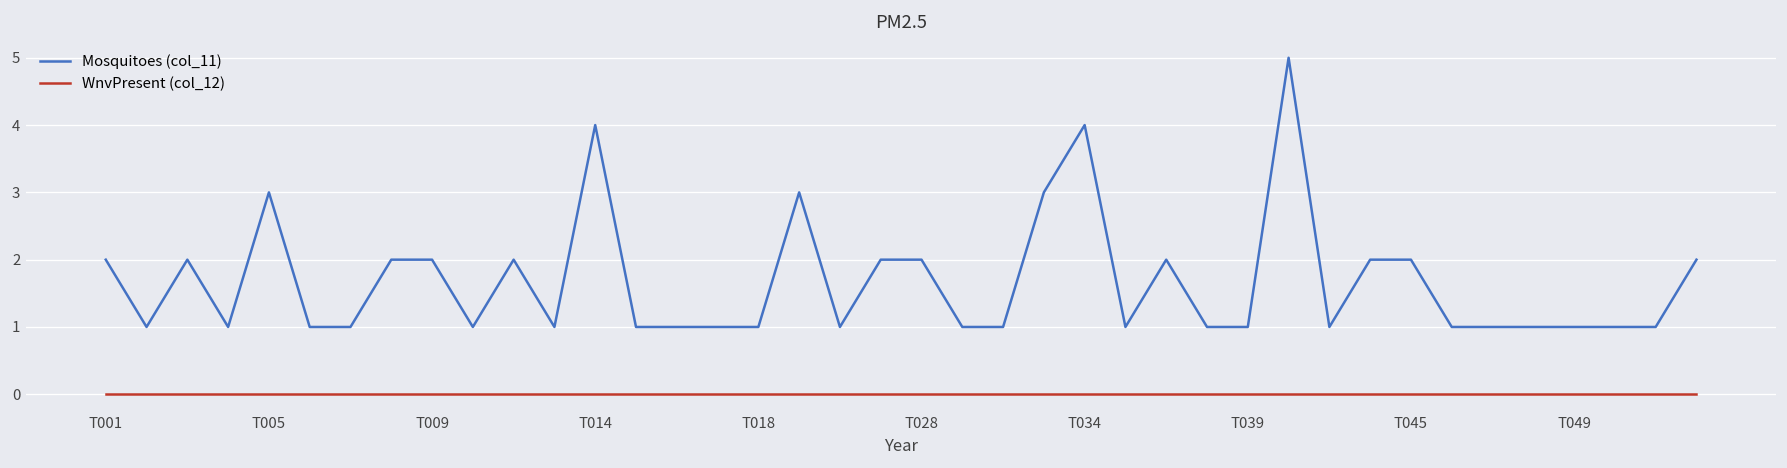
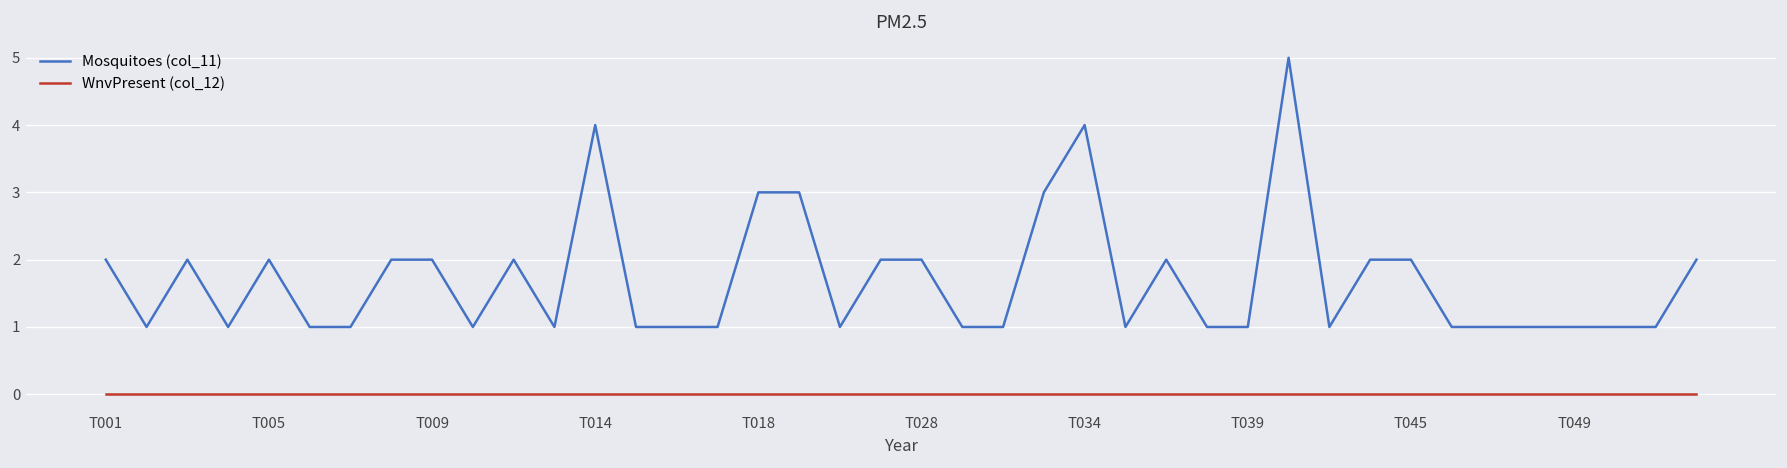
  {
    "Mosquitoes (col_11)": {
      "T001": 2,
-     "T005": 3,
+     "T005": 2,
      "T009": 2,
      "T014": 4,
-     "T018": 1,
+     "T018": 3,
      "T028": 2,
      "T034": 4,
      "T039": 1,
      "T045": 2,
      "T049": 1
    },
    "WnvPresent (col_12)": {
      "T001": 0,
      "T005": 0,
      "T009": 0,
      "T014": 0,
      "T018": 0,
      "T028": 0,
      "T034": 0,
      "T039": 0,
      "T045": 0,
      "T049": 0
    }
  }
